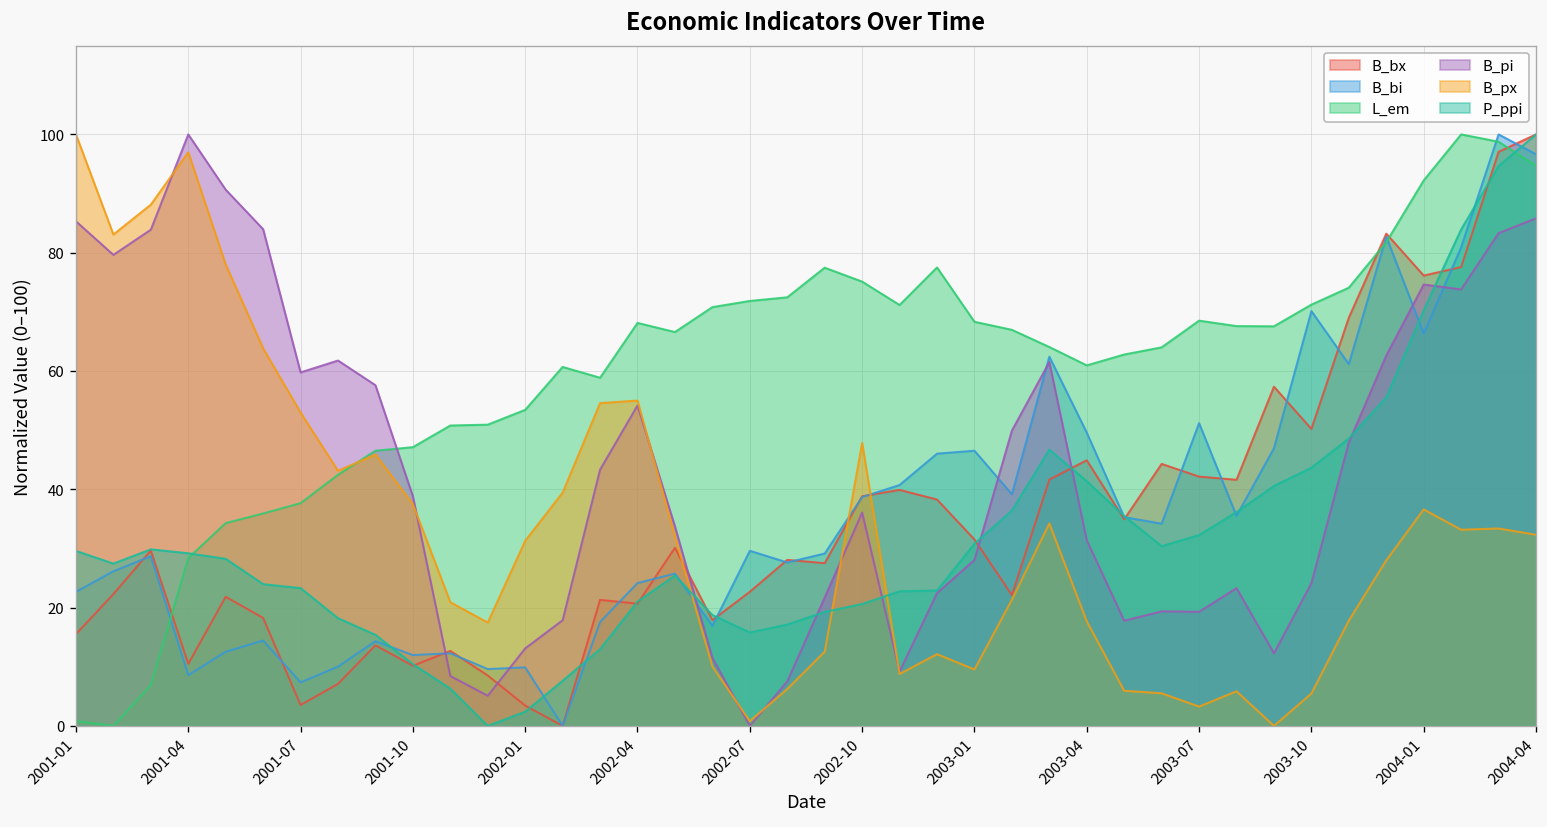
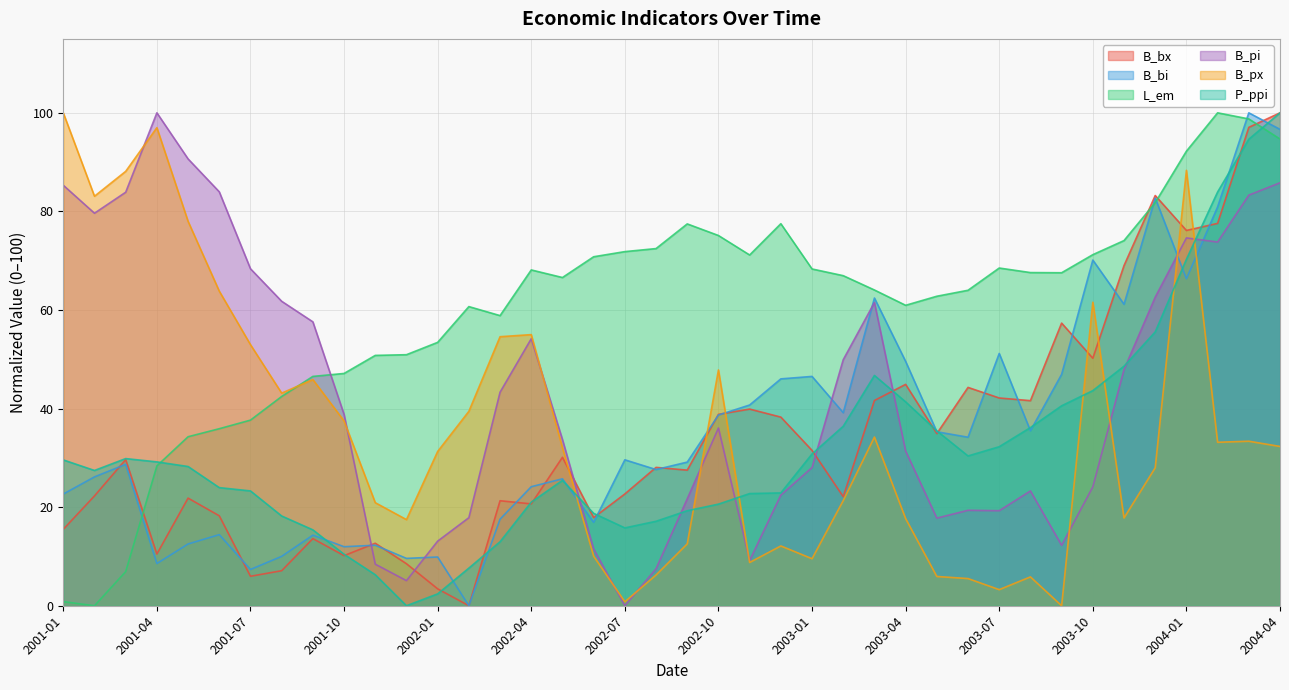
  {
    "B_bx": {
      "2001-01": 16,
      "2001-04": 10,
-     "2001-07": 4,
+     "2001-07": 6,
      "2002-01": 3,
      "2002-07": 23,
      "2003-01": 32,
      "2003-04": 45,
      "2003-07": 42,
      "2003-10": 50,
      "2004-01": 76
    },
    "B_pi": {
      "2001-01": 85,
      "2001-04": 100,
-     "2001-07": 60,
+     "2001-07": 68,
      "2001-10": 39,
      "2002-01": 13,
      "2002-04": 54,
      "2002-07": 0,
      "2002-10": 36,
      "2003-01": 28,
      "2003-04": 31,
      "2003-07": 19,
      "2003-10": 24,
      "2004-01": 75,
      "2004-04": 86
    },
    "B_px": {
      "2001-01": 100,
      "2001-04": 97,
      "2001-07": 53,
      "2001-10": 37,
      "2002-01": 31,
      "2002-04": 55,
      "2002-07": 1,
      "2002-10": 48,
      "2003-01": 10,
      "2003-04": 18,
      "2003-07": 3,
-     "2003-10": 5,
-     "2004-01": 37,
+     "2003-10": 62,
+     "2004-01": 88,
      "2004-04": 32
    }
  }
